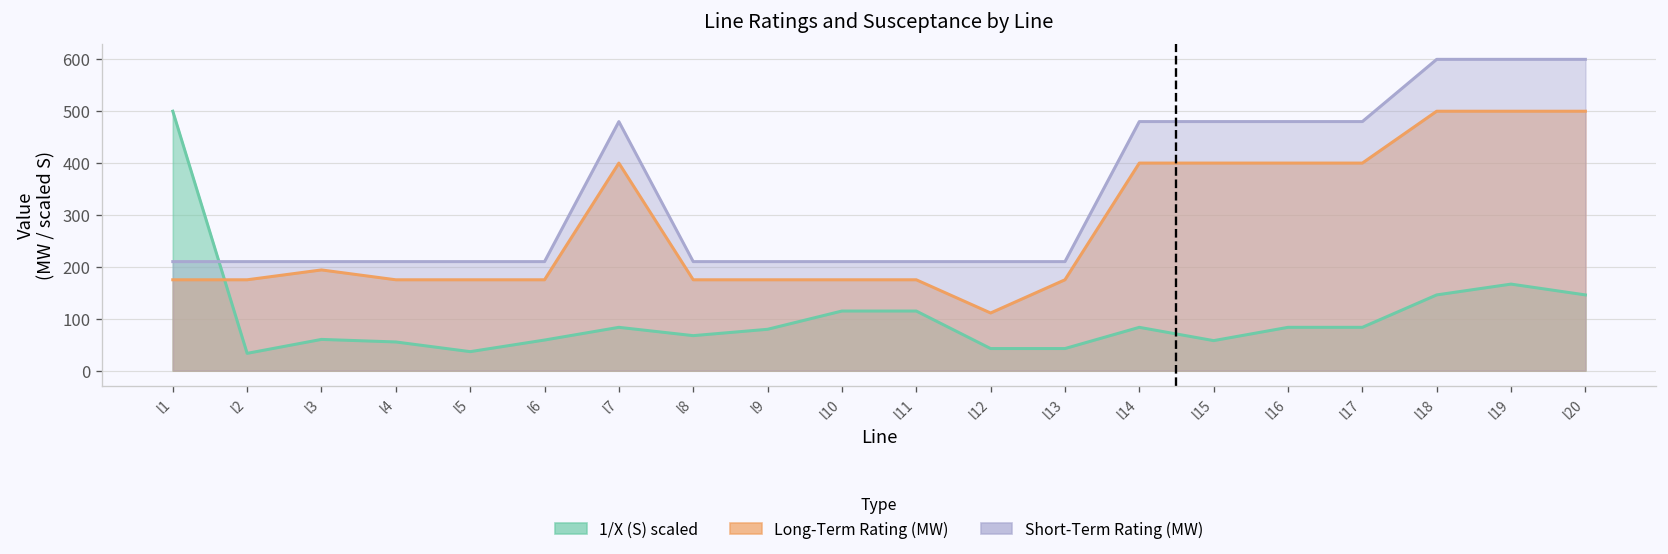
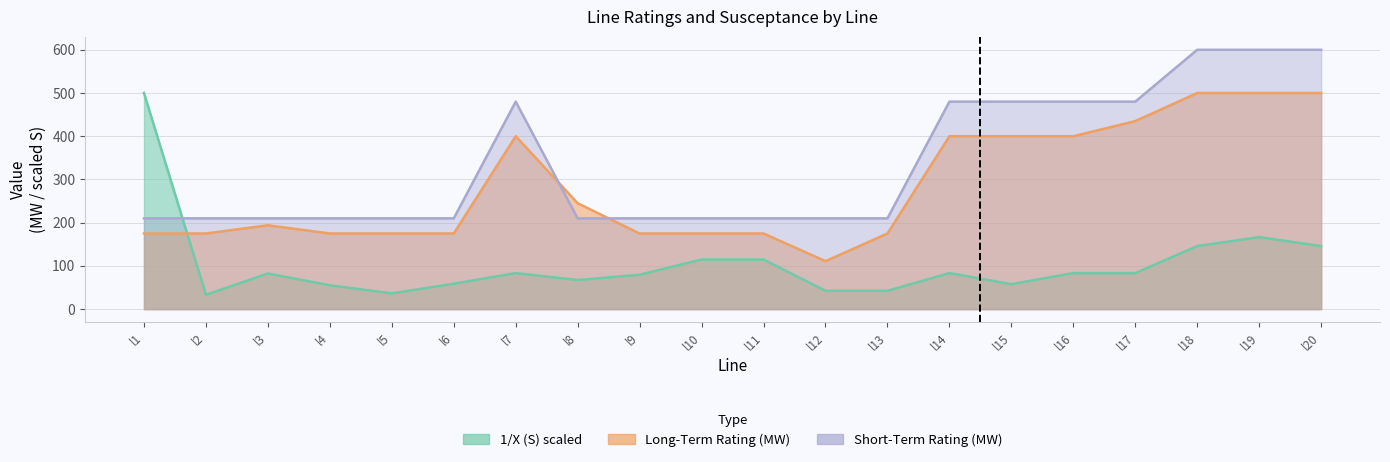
  {
    "1/X (S) scaled": {
      "l1": 500,
      "l2": 30,
-     "l3": 60,
+     "l3": 80,
      "l4": 60,
      "l5": 40,
      "l6": 60,
      "l7": 80,
      "l8": 70,
      "l9": 80,
      "l10": 110,
      "l11": 110,
      "l12": 40,
      "l13": 40,
      "l14": 80,
      "l15": 60,
      "l16": 80,
      "l17": 80,
      "l18": 150,
      "l19": 170,
      "l20": 150
    },
    "Long-Term Rating (MW)": {
      "l1": 180,
      "l2": 180,
      "l3": 190,
      "l4": 180,
      "l5": 180,
      "l6": 180,
      "l7": 400,
-     "l8": 180,
+     "l8": 250,
      "l9": 180,
      "l10": 180,
      "l11": 180,
      "l12": 110,
      "l13": 180,
      "l14": 400,
      "l15": 400,
      "l16": 400,
-     "l17": 400,
+     "l17": 440,
      "l18": 500,
      "l19": 500,
      "l20": 500
    },
    "Short-Term Rating (MW)": {
      "l1": 210,
      "l2": 210,
      "l3": 210,
      "l4": 210,
      "l5": 210,
      "l6": 210,
      "l7": 480,
      "l8": 210,
      "l9": 210,
      "l10": 210,
      "l11": 210,
      "l12": 210,
      "l13": 210,
      "l14": 480,
      "l15": 480,
      "l16": 480,
      "l17": 480,
      "l18": 600,
      "l19": 600,
      "l20": 600
    }
  }
